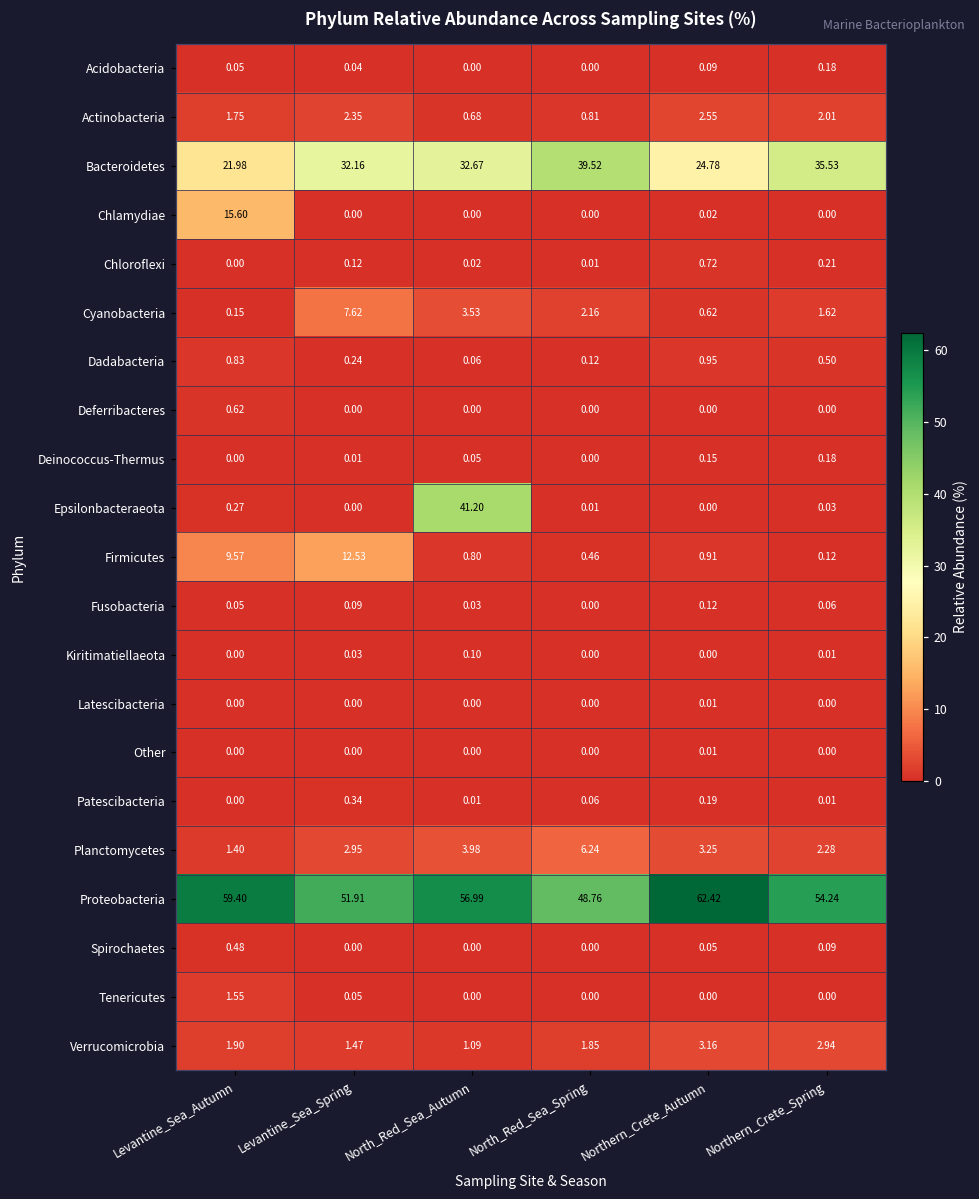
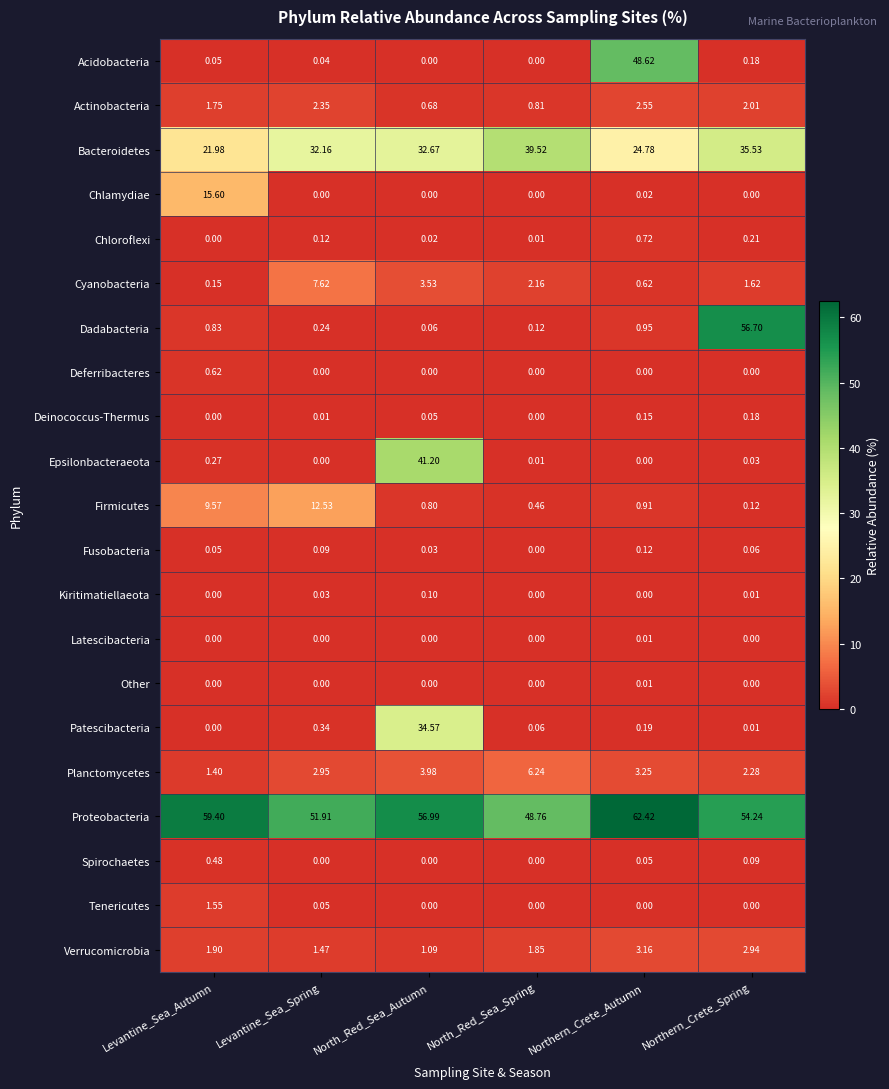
  {
    "Acidobacteria": {
      "Levantine_Sea_Autumn": 0.05,
      "Levantine_Sea_Spring": 0.04,
      "North_Red_Sea_Autumn": 0.00,
      "North_Red_Sea_Spring": 0.00,
-     "Northern_Crete_Autumn": 0.09,
+     "Northern_Crete_Autumn": 48.62,
      "Northern_Crete_Spring": 0.18
    },
    "Actinobacteria": {
      "Levantine_Sea_Autumn": 1.75,
      "Levantine_Sea_Spring": 2.35,
      "North_Red_Sea_Autumn": 0.68,
      "North_Red_Sea_Spring": 0.81,
      "Northern_Crete_Autumn": 2.55,
      "Northern_Crete_Spring": 2.01
    },
    "Bacteroidetes": {
      "Levantine_Sea_Autumn": 21.98,
      "Levantine_Sea_Spring": 32.16,
      "North_Red_Sea_Autumn": 32.67,
      "North_Red_Sea_Spring": 39.52,
      "Northern_Crete_Autumn": 24.78,
      "Northern_Crete_Spring": 35.53
    },
    "Chlamydiae": {
      "Levantine_Sea_Autumn": 15.60,
      "Levantine_Sea_Spring": 0.00,
      "North_Red_Sea_Autumn": 0.00,
      "North_Red_Sea_Spring": 0.00,
      "Northern_Crete_Autumn": 0.02,
      "Northern_Crete_Spring": 0.00
    },
    "Chloroflexi": {
      "Levantine_Sea_Autumn": 0.00,
      "Levantine_Sea_Spring": 0.12,
      "North_Red_Sea_Autumn": 0.02,
      "North_Red_Sea_Spring": 0.01,
      "Northern_Crete_Autumn": 0.72,
      "Northern_Crete_Spring": 0.21
    },
    "Cyanobacteria": {
      "Levantine_Sea_Autumn": 0.15,
      "Levantine_Sea_Spring": 7.62,
      "North_Red_Sea_Autumn": 3.53,
      "North_Red_Sea_Spring": 2.16,
      "Northern_Crete_Autumn": 0.62,
      "Northern_Crete_Spring": 1.62
    },
    "Dadabacteria": {
      "Levantine_Sea_Autumn": 0.83,
      "Levantine_Sea_Spring": 0.24,
      "North_Red_Sea_Autumn": 0.06,
      "North_Red_Sea_Spring": 0.12,
      "Northern_Crete_Autumn": 0.95,
-     "Northern_Crete_Spring": 0.50
+     "Northern_Crete_Spring": 56.70
    },
    "Deferribacteres": {
      "Levantine_Sea_Autumn": 0.62,
      "Levantine_Sea_Spring": 0.00,
      "North_Red_Sea_Autumn": 0.00,
      "North_Red_Sea_Spring": 0.00,
      "Northern_Crete_Autumn": 0.00,
      "Northern_Crete_Spring": 0.00
    },
    "Deinococcus-Thermus": {
      "Levantine_Sea_Autumn": 0.00,
      "Levantine_Sea_Spring": 0.01,
      "North_Red_Sea_Autumn": 0.05,
      "North_Red_Sea_Spring": 0.00,
      "Northern_Crete_Autumn": 0.15,
      "Northern_Crete_Spring": 0.18
    },
    "Epsilonbacteraeota": {
      "Levantine_Sea_Autumn": 0.27,
      "Levantine_Sea_Spring": 0.00,
      "North_Red_Sea_Autumn": 41.20,
      "North_Red_Sea_Spring": 0.01,
      "Northern_Crete_Autumn": 0.00,
      "Northern_Crete_Spring": 0.03
    },
    "Firmicutes": {
      "Levantine_Sea_Autumn": 9.57,
      "Levantine_Sea_Spring": 12.53,
      "North_Red_Sea_Autumn": 0.80,
      "North_Red_Sea_Spring": 0.46,
      "Northern_Crete_Autumn": 0.91,
      "Northern_Crete_Spring": 0.12
    },
    "Fusobacteria": {
      "Levantine_Sea_Autumn": 0.05,
      "Levantine_Sea_Spring": 0.09,
      "North_Red_Sea_Autumn": 0.03,
      "North_Red_Sea_Spring": 0.00,
      "Northern_Crete_Autumn": 0.12,
      "Northern_Crete_Spring": 0.06
    },
    "Kiritimatiellaeota": {
      "Levantine_Sea_Autumn": 0.00,
      "Levantine_Sea_Spring": 0.03,
      "North_Red_Sea_Autumn": 0.10,
      "North_Red_Sea_Spring": 0.00,
      "Northern_Crete_Autumn": 0.00,
      "Northern_Crete_Spring": 0.01
    },
    "Latescibacteria": {
      "Levantine_Sea_Autumn": 0.00,
      "Levantine_Sea_Spring": 0.00,
      "North_Red_Sea_Autumn": 0.00,
      "North_Red_Sea_Spring": 0.00,
      "Northern_Crete_Autumn": 0.01,
      "Northern_Crete_Spring": 0.00
    },
    "Other": {
      "Levantine_Sea_Autumn": 0.00,
      "Levantine_Sea_Spring": 0.00,
      "North_Red_Sea_Autumn": 0.00,
      "North_Red_Sea_Spring": 0.00,
      "Northern_Crete_Autumn": 0.01,
      "Northern_Crete_Spring": 0.00
    },
    "Patescibacteria": {
      "Levantine_Sea_Autumn": 0.00,
      "Levantine_Sea_Spring": 0.34,
-     "North_Red_Sea_Autumn": 0.01,
+     "North_Red_Sea_Autumn": 34.57,
      "North_Red_Sea_Spring": 0.06,
      "Northern_Crete_Autumn": 0.19,
      "Northern_Crete_Spring": 0.01
    },
    "Planctomycetes": {
      "Levantine_Sea_Autumn": 1.40,
      "Levantine_Sea_Spring": 2.95,
      "North_Red_Sea_Autumn": 3.98,
      "North_Red_Sea_Spring": 6.24,
      "Northern_Crete_Autumn": 3.25,
      "Northern_Crete_Spring": 2.28
    },
    "Proteobacteria": {
      "Levantine_Sea_Autumn": 59.40,
      "Levantine_Sea_Spring": 51.91,
      "North_Red_Sea_Autumn": 56.99,
      "North_Red_Sea_Spring": 48.76,
      "Northern_Crete_Autumn": 62.42,
      "Northern_Crete_Spring": 54.24
    },
    "Spirochaetes": {
      "Levantine_Sea_Autumn": 0.48,
      "Levantine_Sea_Spring": 0.00,
      "North_Red_Sea_Autumn": 0.00,
      "North_Red_Sea_Spring": 0.00,
      "Northern_Crete_Autumn": 0.05,
      "Northern_Crete_Spring": 0.09
    },
    "Tenericutes": {
      "Levantine_Sea_Autumn": 1.55,
      "Levantine_Sea_Spring": 0.05,
      "North_Red_Sea_Autumn": 0.00,
      "North_Red_Sea_Spring": 0.00,
      "Northern_Crete_Autumn": 0.00,
      "Northern_Crete_Spring": 0.00
    },
    "Verrucomicrobia": {
      "Levantine_Sea_Autumn": 1.90,
      "Levantine_Sea_Spring": 1.47,
      "North_Red_Sea_Autumn": 1.09,
      "North_Red_Sea_Spring": 1.85,
      "Northern_Crete_Autumn": 3.16,
      "Northern_Crete_Spring": 2.94
    }
  }
